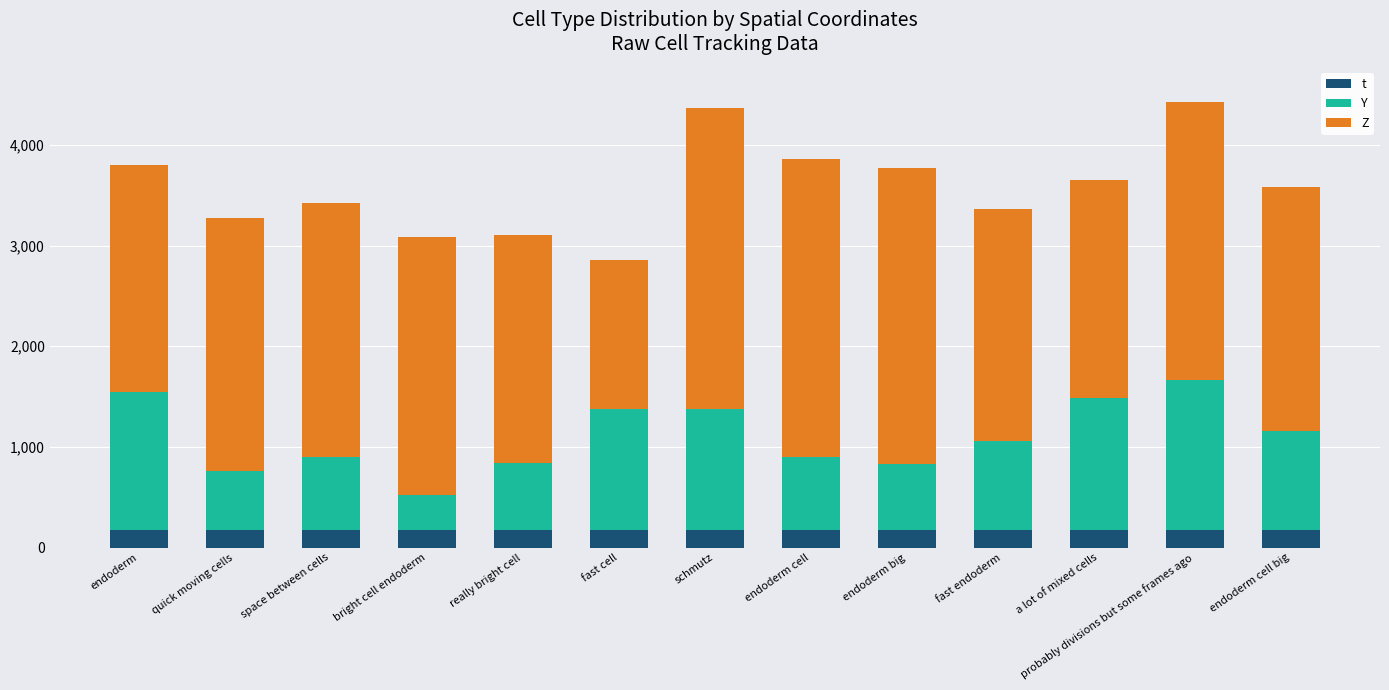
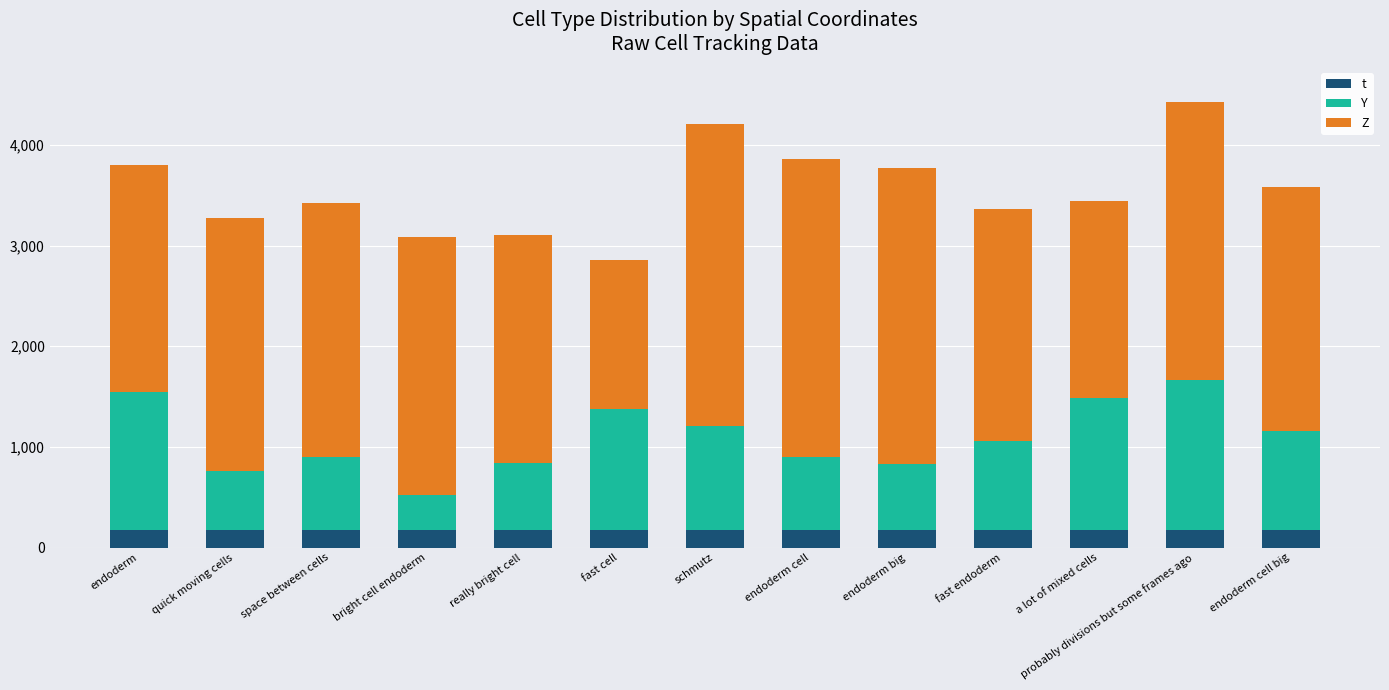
  {
    "t": {
      "endoderm": "180",
      "quick moving cells": "180",
      "space between cells": "180",
      "bright cell endoderm": "180",
      "really bright cell": "180",
      "fast cell": "180",
      "schmutz": "180",
      "endoderm cell": "180",
      "endoderm big": "180",
      "fast endoderm": "180",
      "a lot of mixed cells": "180",
      "probably divisions but some frames ago": "180",
      "endoderm cell big": "180"
    },
    "Y": {
      "endoderm": "1,370",
      "quick moving cells": "580",
      "space between cells": "720",
      "bright cell endoderm": "350",
      "really bright cell": "670",
      "fast cell": "1,200",
-     "schmutz": "1,200",
+     "schmutz": "1,030",
      "endoderm cell": "720",
      "endoderm big": "650",
      "fast endoderm": "890",
      "a lot of mixed cells": "1,320",
      "probably divisions but some frames ago": "1,490",
      "endoderm cell big": "980"
    },
    "Z": {
      "endoderm": "2,250",
      "quick moving cells": "2,520",
      "space between cells": "2,530",
      "bright cell endoderm": "2,560",
      "really bright cell": "2,260",
      "fast cell": "1,480",
      "schmutz": "3,000",
      "endoderm cell": "2,960",
      "endoderm big": "2,940",
      "fast endoderm": "2,300",
-     "a lot of mixed cells": "2,160",
+     "a lot of mixed cells": "1,950",
      "probably divisions but some frames ago": "2,760",
      "endoderm cell big": "2,430"
    }
  }
